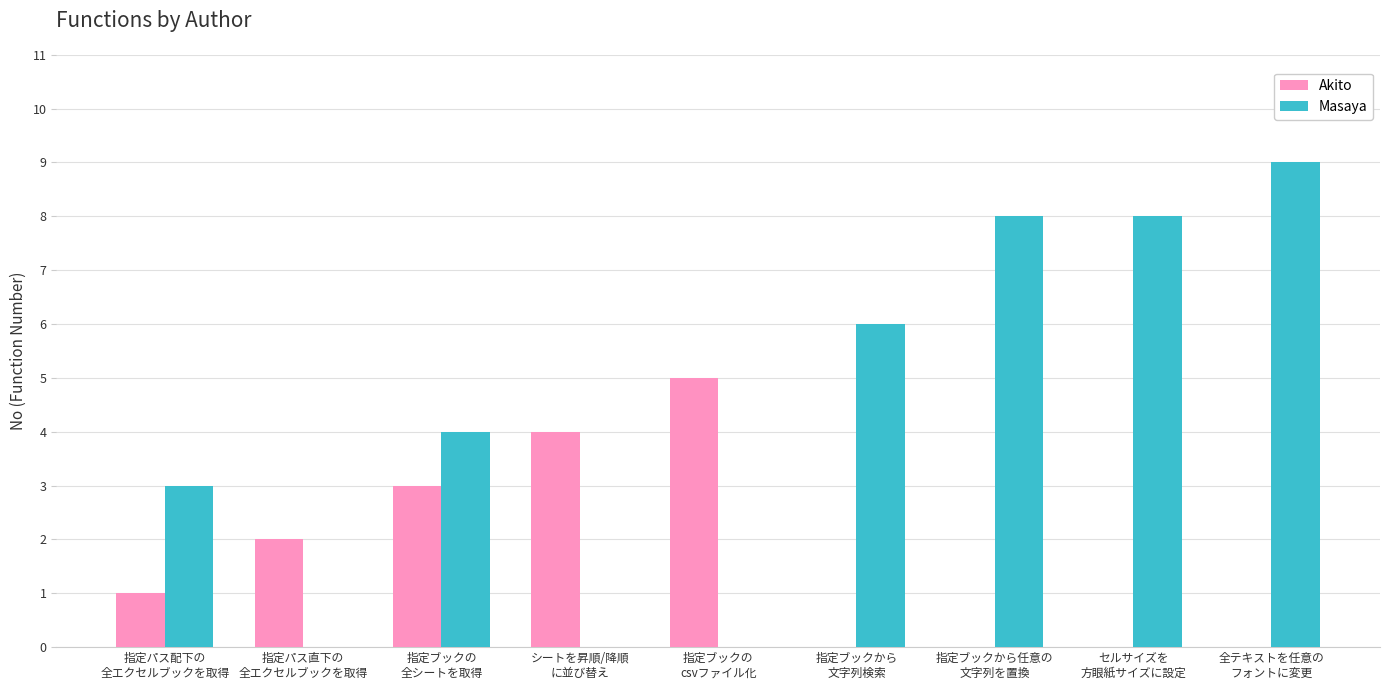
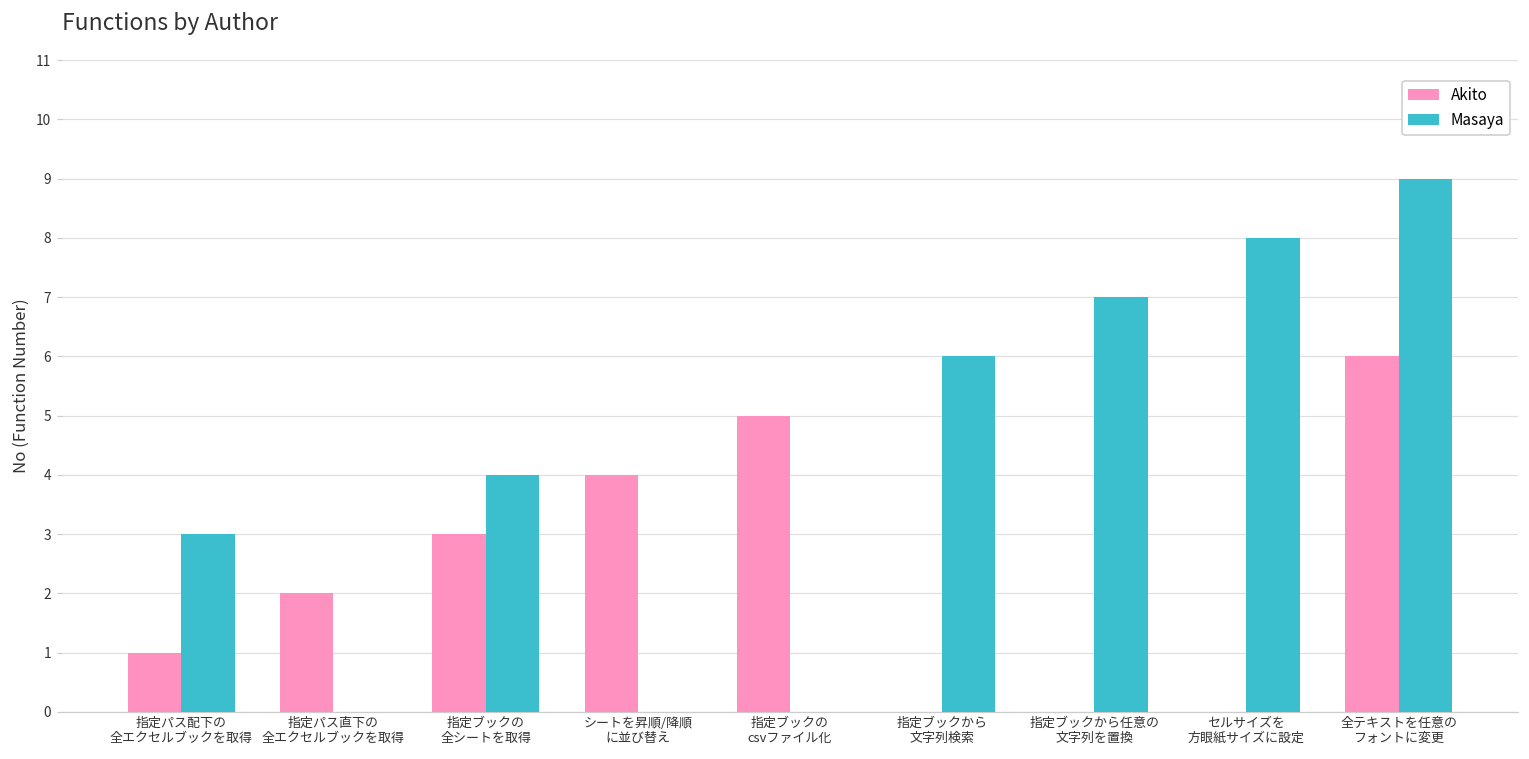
  {
    "Akito": {
      "指定パス配下の 全エクセルブックを取得": 1,
      "指定パス直下の 全エクセルブックを取得": 2,
      "指定ブックの 全シートを取得": 3,
      "シートを昇順/降順 に並び替え": 4,
      "指定ブックの csvファイル化": 5,
      "指定ブックから 文字列検索": 0,
      "指定ブックから任意の 文字列を置換": 0,
      "セルサイズを 方眼紙サイズに設定": 0,
-     "全テキストを任意の フォントに変更": 0
+     "全テキストを任意の フォントに変更": 6
    },
    "Masaya": {
      "指定パス配下の 全エクセルブックを取得": 3,
      "指定パス直下の 全エクセルブックを取得": 0,
      "指定ブックの 全シートを取得": 4,
      "シートを昇順/降順 に並び替え": 0,
      "指定ブックの csvファイル化": 0,
      "指定ブックから 文字列検索": 6,
-     "指定ブックから任意の 文字列を置換": 8,
+     "指定ブックから任意の 文字列を置換": 7,
      "セルサイズを 方眼紙サイズに設定": 8,
      "全テキストを任意の フォントに変更": 9
    }
  }
